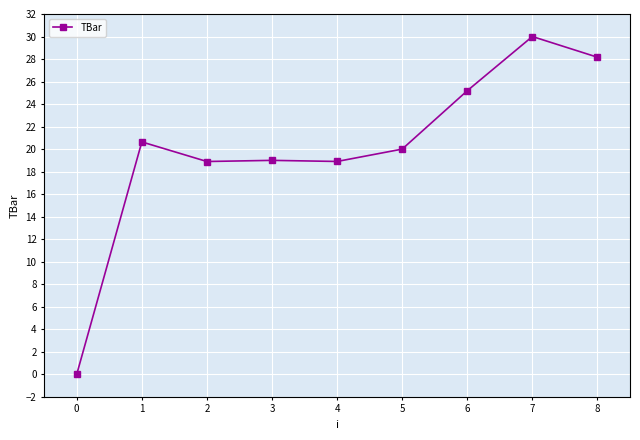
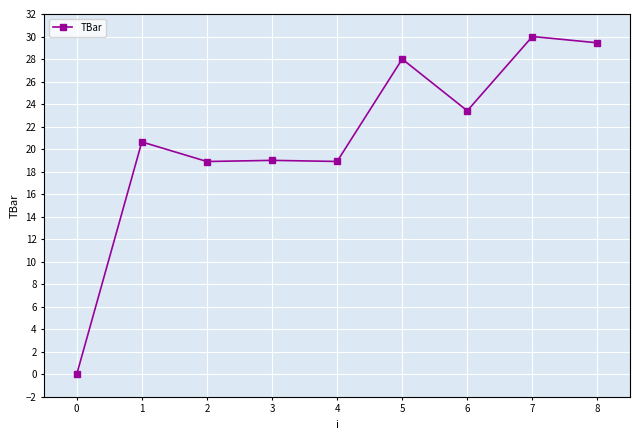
  {
    "0": 0.0,
    "1": 20.6,
    "2": 18.9,
    "3": 19.0,
    "4": 18.9,
-   "5": 20,
-   "6": 25.2,
+   "5": 28,
+   "6": 23.4,
    "7": 30.0,
-   "8": 28.2
+   "8": 29.4
  }
